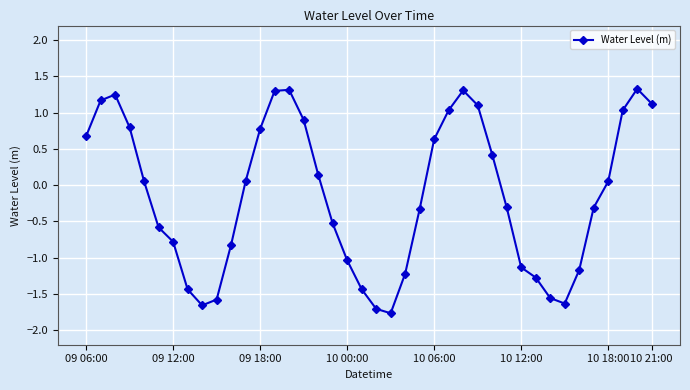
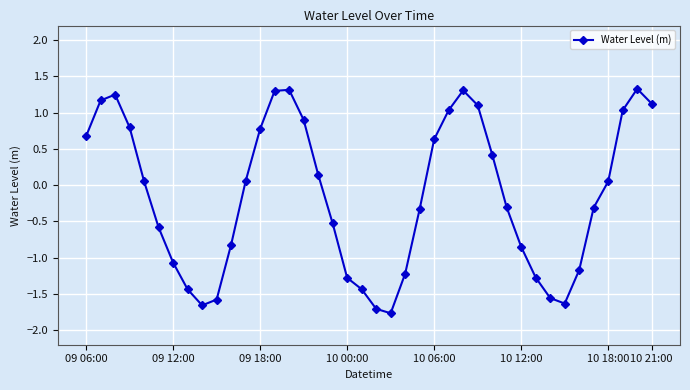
  {
    "09 06:00": 0.7,
-   "09 12:00": -0.8,
+   "09 12:00": -1.1,
    "09 18:00": 0.8,
-   "10 00:00": -1.0,
+   "10 00:00": -1.3,
    "10 06:00": 0.6,
-   "10 12:00": -1.1,
+   "10 12:00": -0.9,
    "10 18:00": 0.1,
    "10 21:00": 1.1
  }
